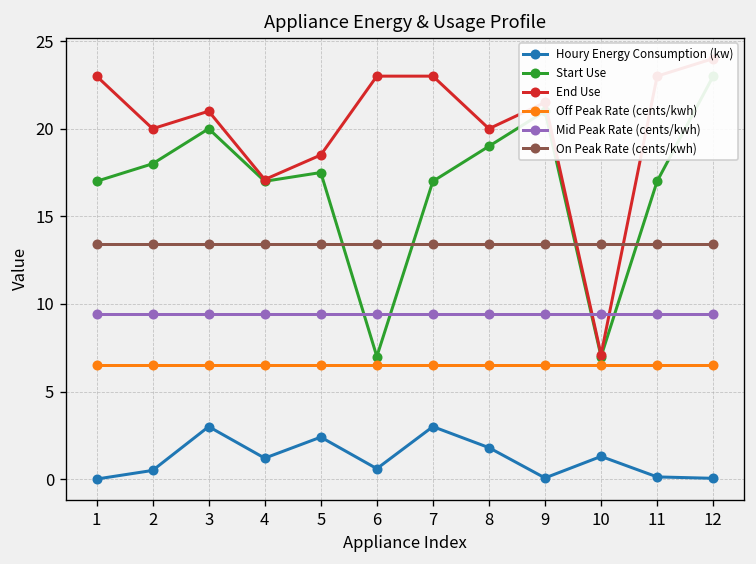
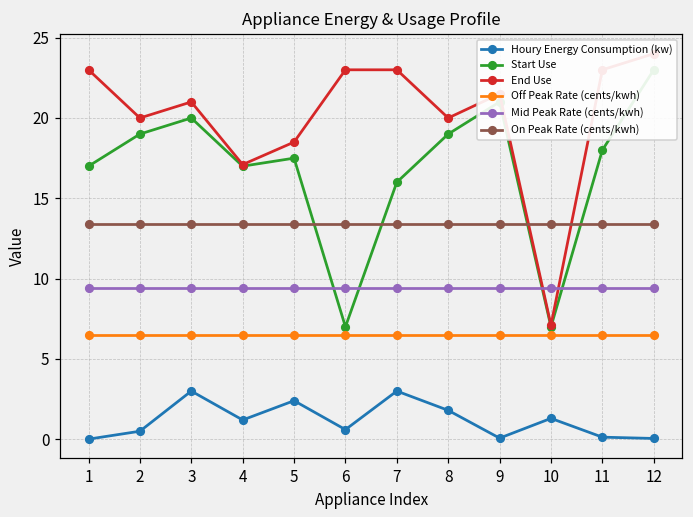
  {
    "Houry Energy Consumption (kw)": {
      "1": 0,
      "2": 0.5,
      "3": 3,
      "4": 1.2,
      "5": 2.4,
      "6": 0.6,
      "7": 3,
      "8": 1.8,
      "9": 0,
      "10": 1.3,
      "11": 0,
      "12": 0
    },
    "Start Use": {
      "1": 17,
-     "2": 18,
+     "2": 19,
      "3": 20,
      "5": 17.5,
      "6": 7,
-     "7": 17,
+     "7": 16,
      "8": 19,
-     "11": 17
+     "11": 18
    },
    "End Use": {
      "1": 23,
      "2": 20,
      "3": 21,
      "5": 18.5,
      "6": 23,
      "7": 23,
      "8": 20
    },
    "Off Peak Rate (cents/kwh)": {
      "1": 6.5,
      "2": 6.5,
      "3": 6.5,
      "4": 6.5,
      "5": 6.5,
      "6": 6.5,
      "7": 6.5,
      "8": 6.5,
      "9": 6.5,
      "10": 6.5,
      "11": 6.5,
      "12": 6.5
    },
    "Mid Peak Rate (cents/kwh)": {
      "1": 9.4,
      "2": 9.4,
      "3": 9.4,
      "4": 9.4,
      "5": 9.4,
      "6": 9.4,
      "7": 9.4,
      "8": 9.4,
      "9": 9.4,
      "10": 9.4,
      "11": 9.4,
      "12": 9.4
    },
    "On Peak Rate (cents/kwh)": {
      "1": 13.4,
      "2": 13.4,
      "3": 13.4,
      "4": 13.4,
      "5": 13.4,
      "6": 13.4,
      "7": 13.4,
      "8": 13.4,
      "9": 13.4,
      "10": 13.4,
      "11": 13.4,
      "12": 13.4
    }
  }
